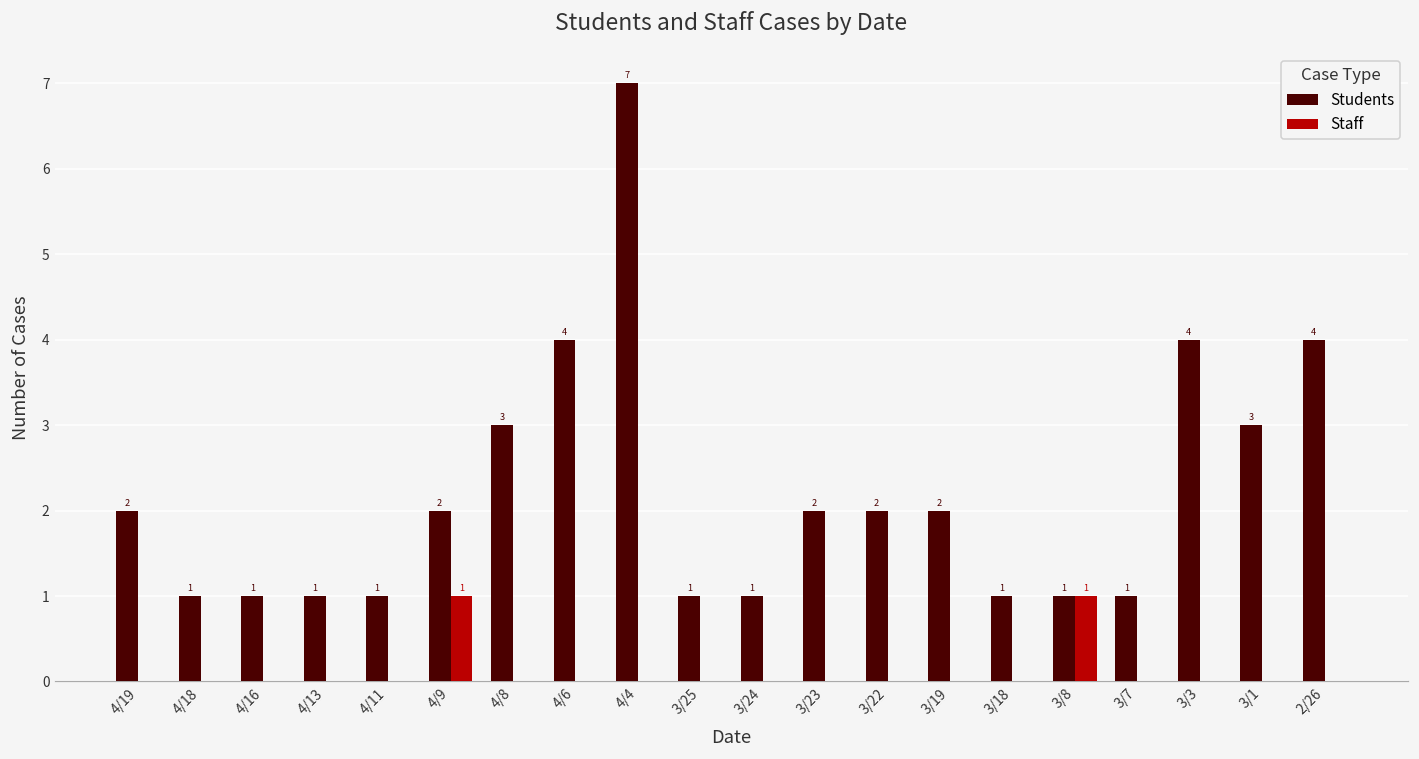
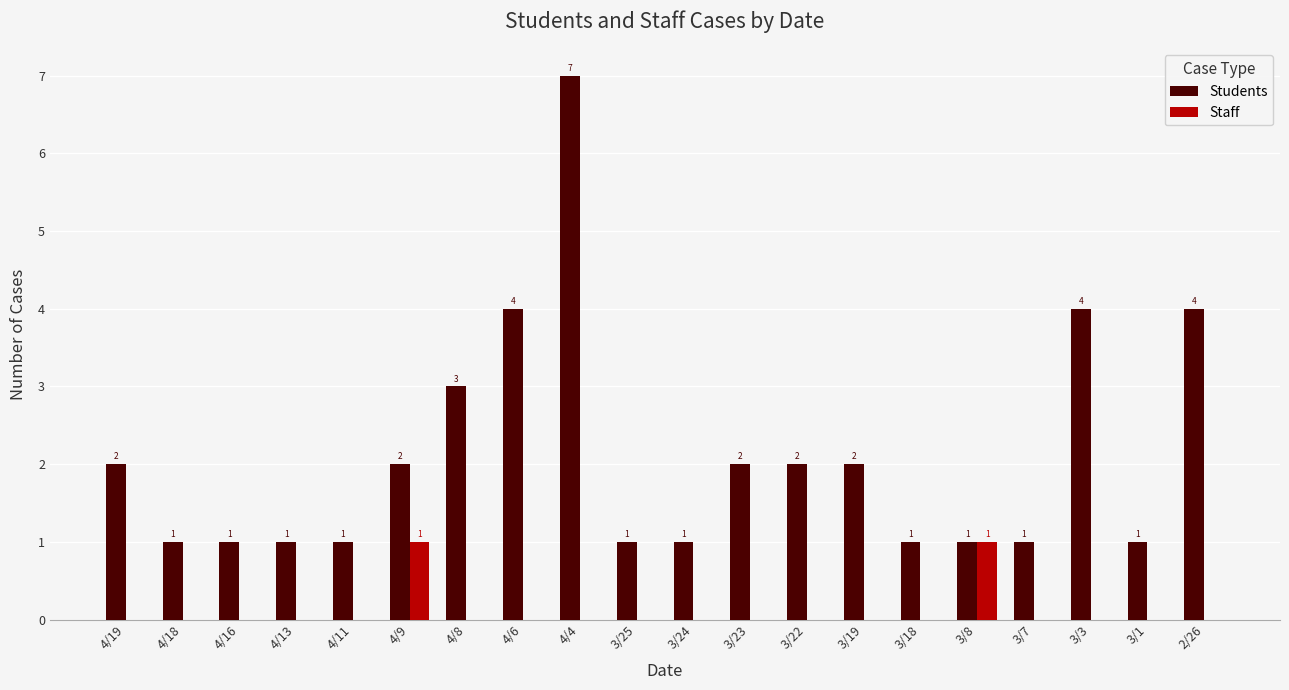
  {
    "Students": {
      "4/19": 2,
      "4/18": 1,
      "4/16": 1,
      "4/13": 1,
      "4/11": 1,
      "4/9": 2,
      "4/8": 3,
      "4/6": 4,
      "4/4": 7,
      "3/25": 1,
      "3/24": 1,
      "3/23": 2,
      "3/22": 2,
      "3/19": 2,
      "3/18": 1,
      "3/8": 1,
      "3/7": 1,
      "3/3": 4,
-     "3/1": 3,
+     "3/1": 1,
      "2/26": 4
    },
    "Staff": {
      "4/9": 1,
      "3/8": 1
    }
  }
